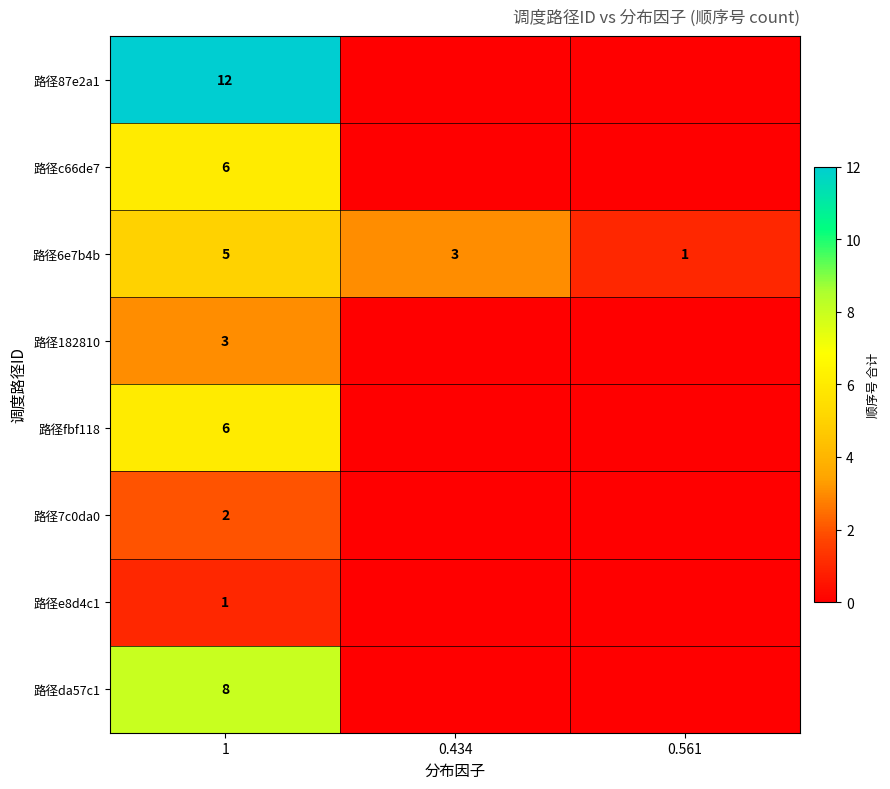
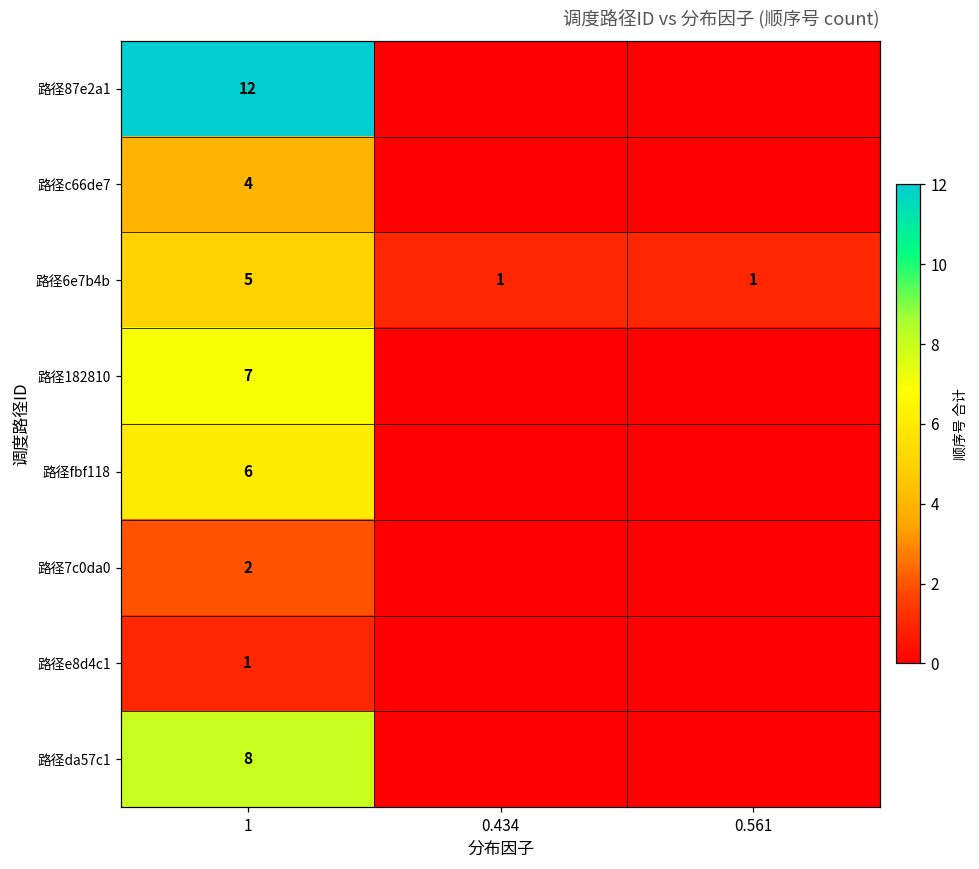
  {
    "路径87e2a1": {
      "1": 12
    },
    "路径c66de7": {
-     "1": 6
+     "1": 4
    },
    "路径6e7b4b": {
      "1": 5,
-     "0.434": 3,
+     "0.434": 1,
      "0.561": 1
    },
    "路径182810": {
-     "1": 3
+     "1": 7
    },
    "路径fbf118": {
      "1": 6
    },
    "路径7c0da0": {
      "1": 2
    },
    "路径e8d4c1": {
      "1": 1
    },
    "路径da57c1": {
      "1": 8
    }
  }
